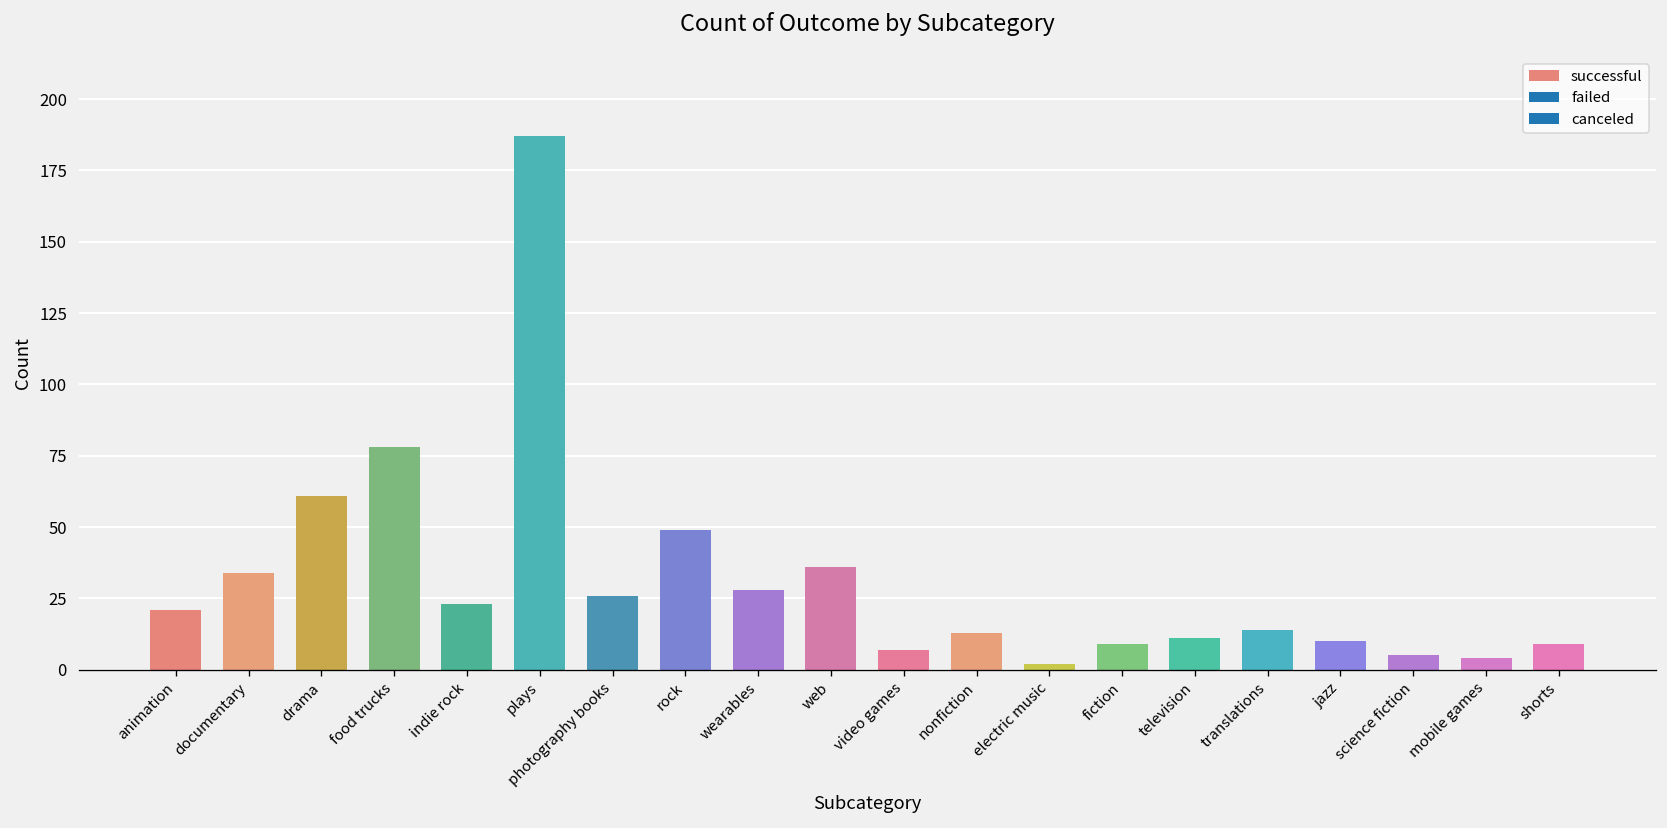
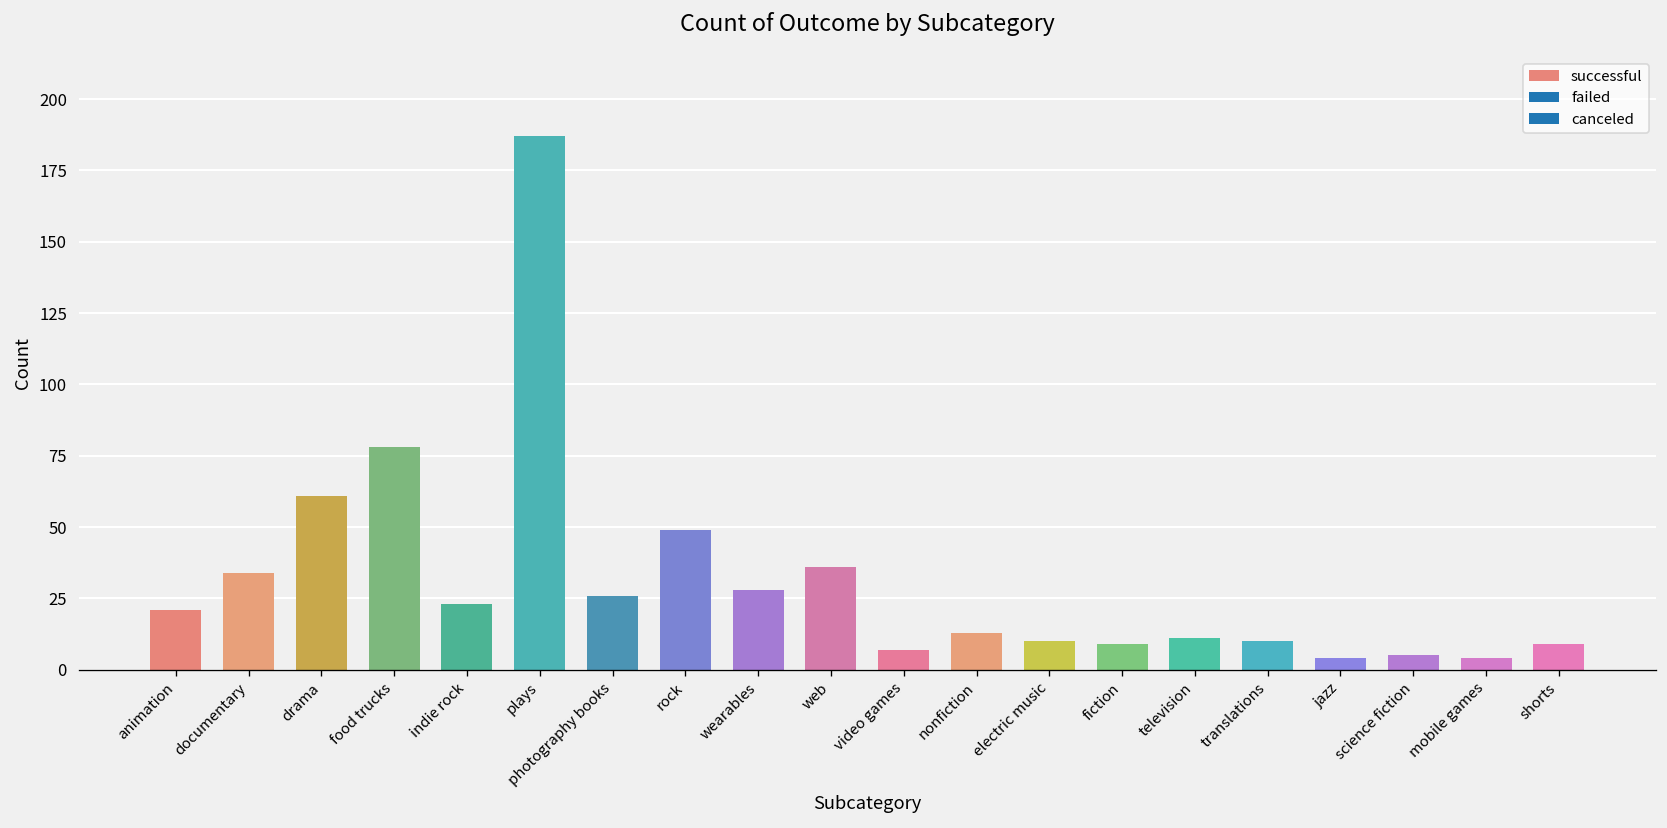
  {
    "animation": 21,
    "documentary": 34,
    "drama": 61,
    "food trucks": 78,
    "indie rock": 23,
    "plays": 187,
    "photography books": 26,
    "rock": 49,
    "wearables": 28,
    "web": 36,
    "video games": 7,
    "nonfiction": 13,
-   "electric music": 2,
+   "electric music": 10,
    "fiction": 9,
    "television": 11,
-   "translations": 14,
-   "jazz": 10,
+   "translations": 10,
+   "jazz": 4,
    "science fiction": 5,
    "mobile games": 4,
    "shorts": 9
  }
